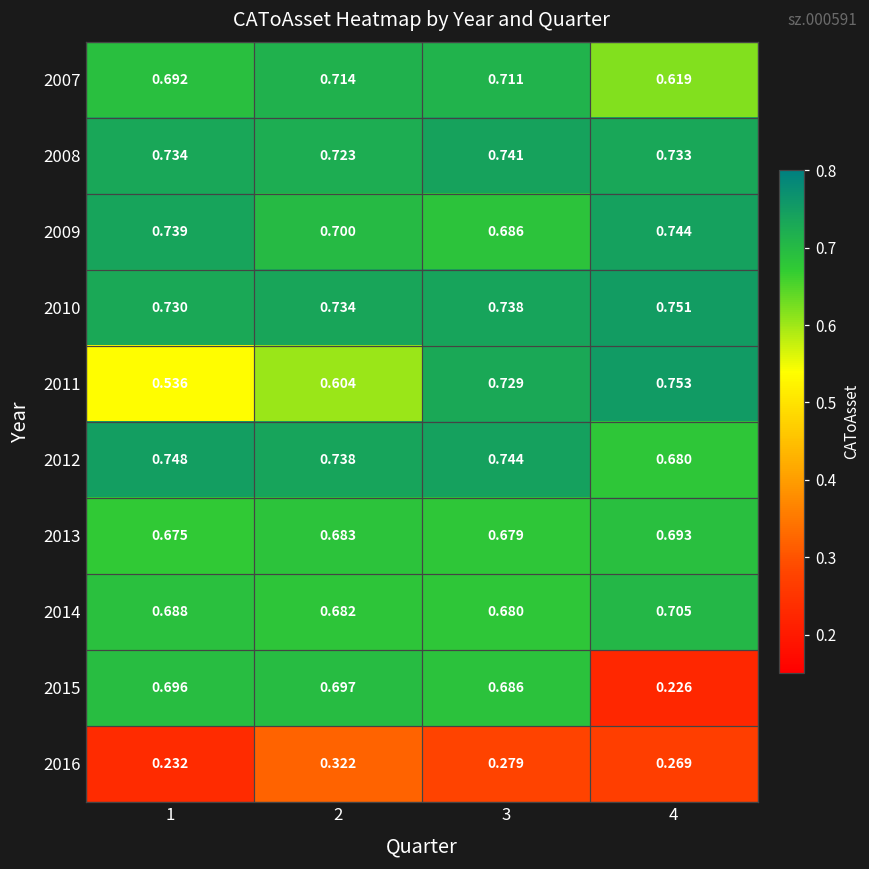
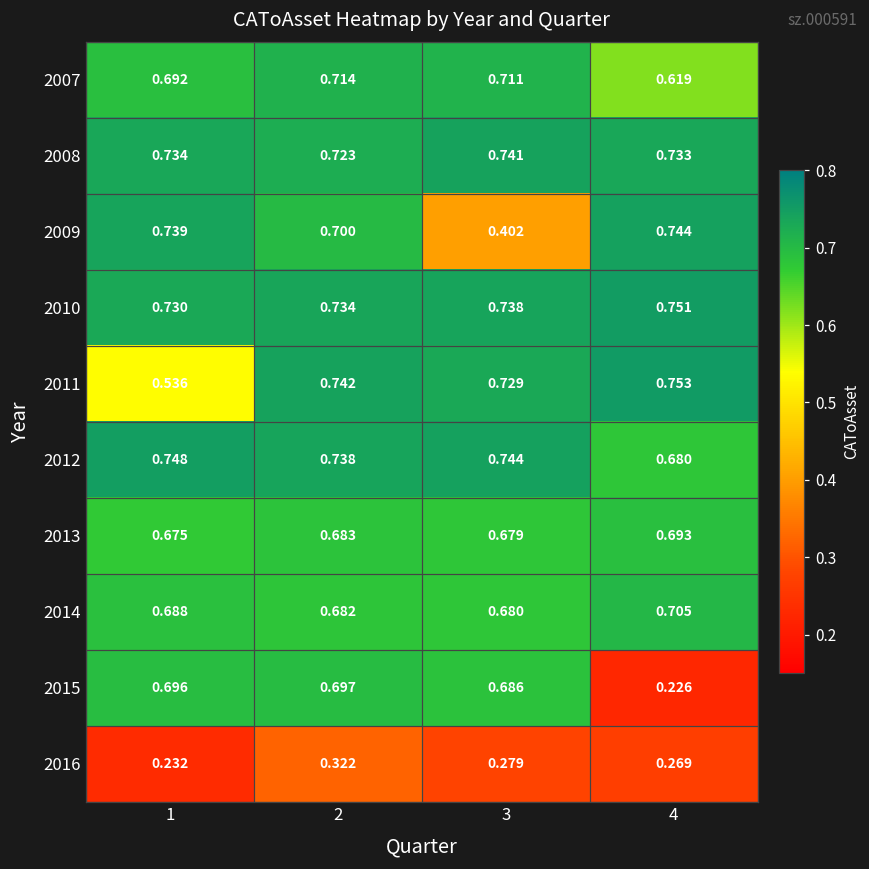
  {
    "2007": {
      "1": 0.692,
      "2": 0.714,
      "3": 0.711,
      "4": 0.619
    },
    "2008": {
      "1": 0.734,
      "2": 0.723,
      "3": 0.741,
      "4": 0.733
    },
    "2009": {
      "1": 0.739,
      "2": 0.700,
-     "3": 0.686,
+     "3": 0.402,
      "4": 0.744
    },
    "2010": {
      "1": 0.730,
      "2": 0.734,
      "3": 0.738,
      "4": 0.751
    },
    "2011": {
      "1": 0.536,
-     "2": 0.604,
+     "2": 0.742,
      "3": 0.729,
      "4": 0.753
    },
    "2012": {
      "1": 0.748,
      "2": 0.738,
      "3": 0.744,
      "4": 0.680
    },
    "2013": {
      "1": 0.675,
      "2": 0.683,
      "3": 0.679,
      "4": 0.693
    },
    "2014": {
      "1": 0.688,
      "2": 0.682,
      "3": 0.680,
      "4": 0.705
    },
    "2015": {
      "1": 0.696,
      "2": 0.697,
      "3": 0.686,
      "4": 0.226
    },
    "2016": {
      "1": 0.232,
      "2": 0.322,
      "3": 0.279,
      "4": 0.269
    }
  }
